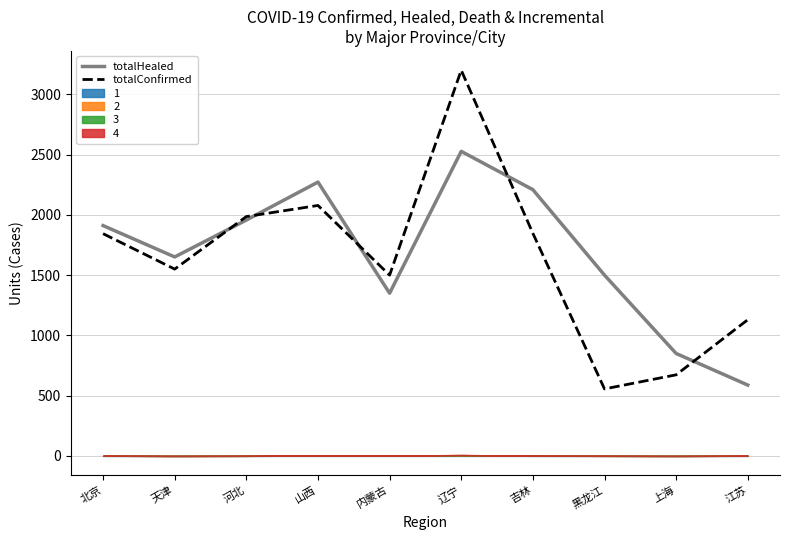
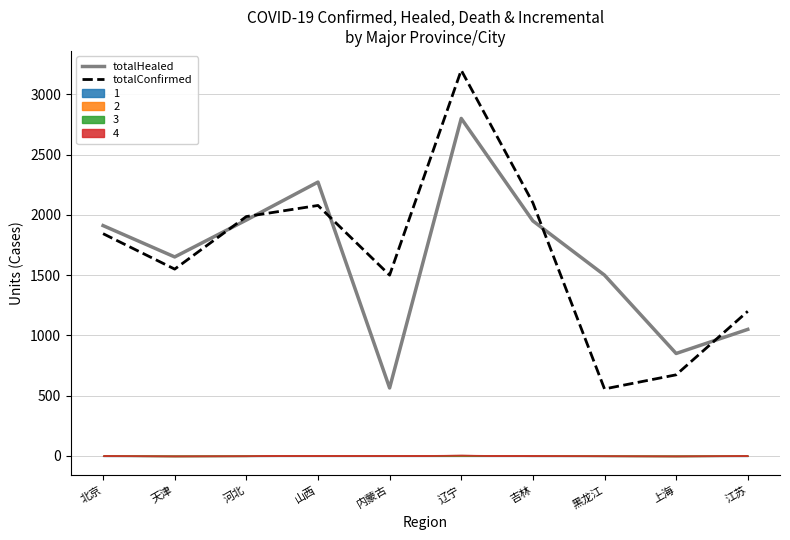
  {
    "totalHealed": {
      "北京": 1910,
      "天津": 1650,
      "河北": 1960,
      "山西": 2270,
-     "内蒙古": 1350,
-     "辽宁": 2530,
-     "吉林": 2210,
+     "内蒙古": 560,
+     "辽宁": 2800,
+     "吉林": 1950,
      "黑龙江": 1500,
      "上海": 850,
-     "江苏": 590
+     "江苏": 1050
    },
    "totalConfirmed": {
      "北京": 1840,
      "天津": 1550,
      "河北": 1990,
      "山西": 2080,
      "内蒙古": 1500,
      "辽宁": 3200,
-     "吉林": 1850,
+     "吉林": 2100,
      "黑龙江": 560,
      "上海": 670,
-     "江苏": 1130
+     "江苏": 1200
    }
  }
